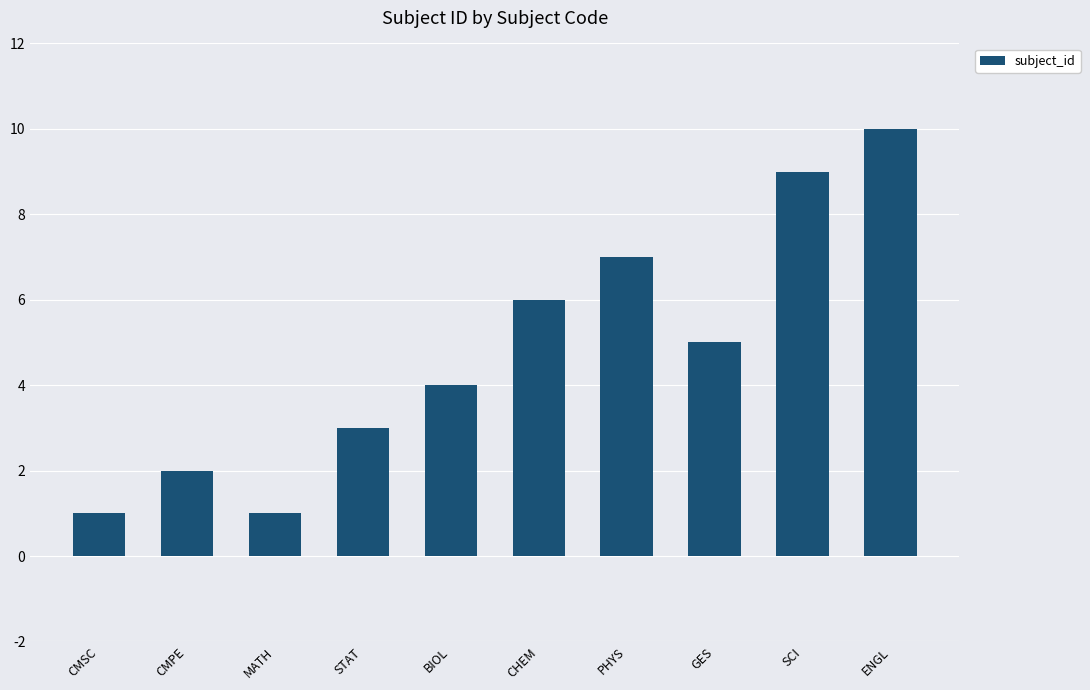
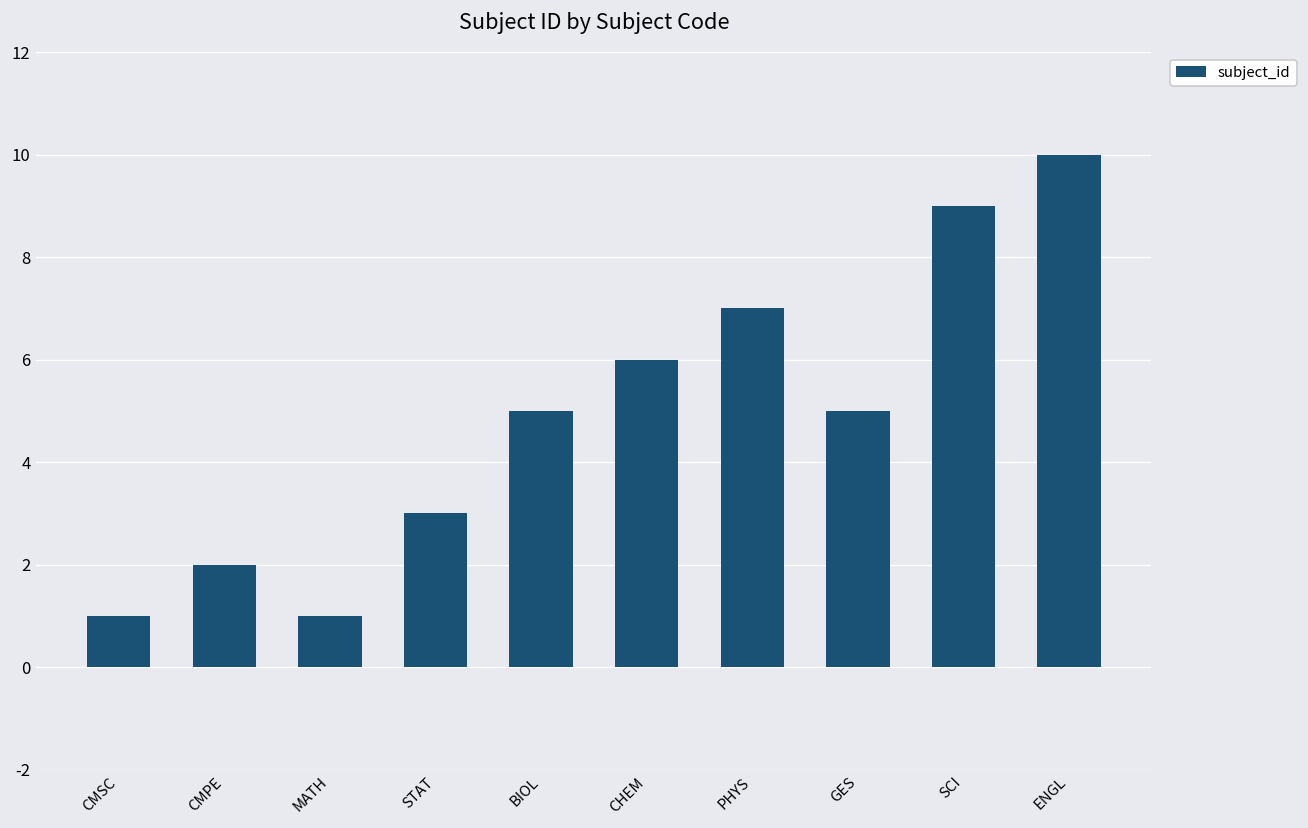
  {
    "CMSC": 1,
    "CMPE": 2,
    "MATH": 1,
    "STAT": 3,
-   "BIOL": 4,
+   "BIOL": 5,
    "CHEM": 6,
    "PHYS": 7,
    "GES": 5,
    "SCI": 9,
    "ENGL": 10
  }
